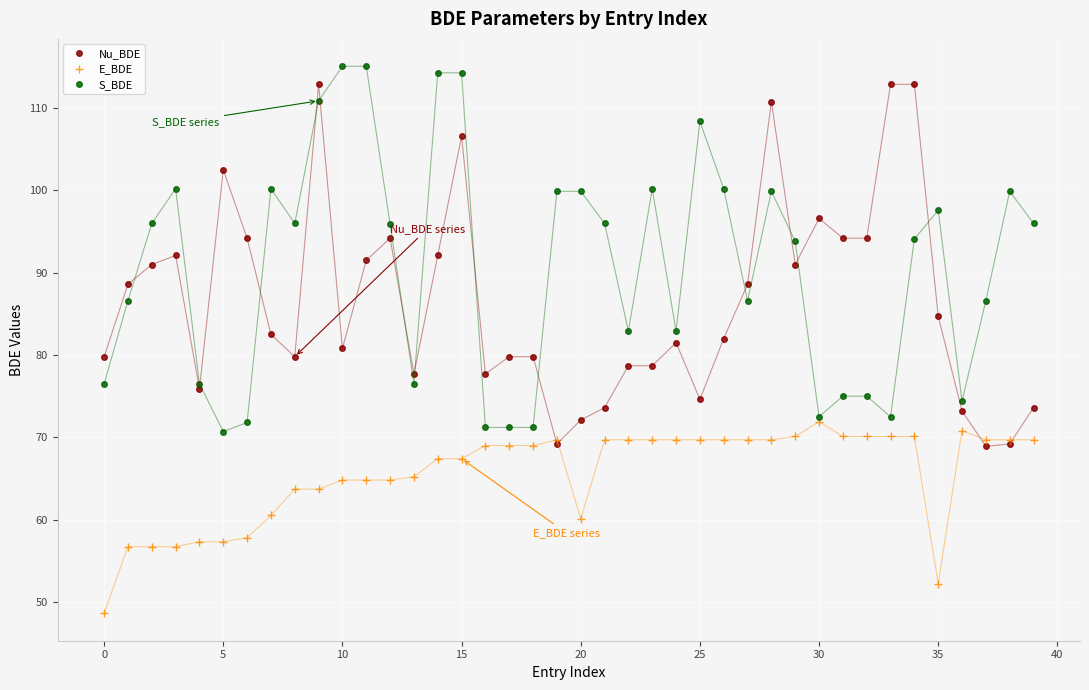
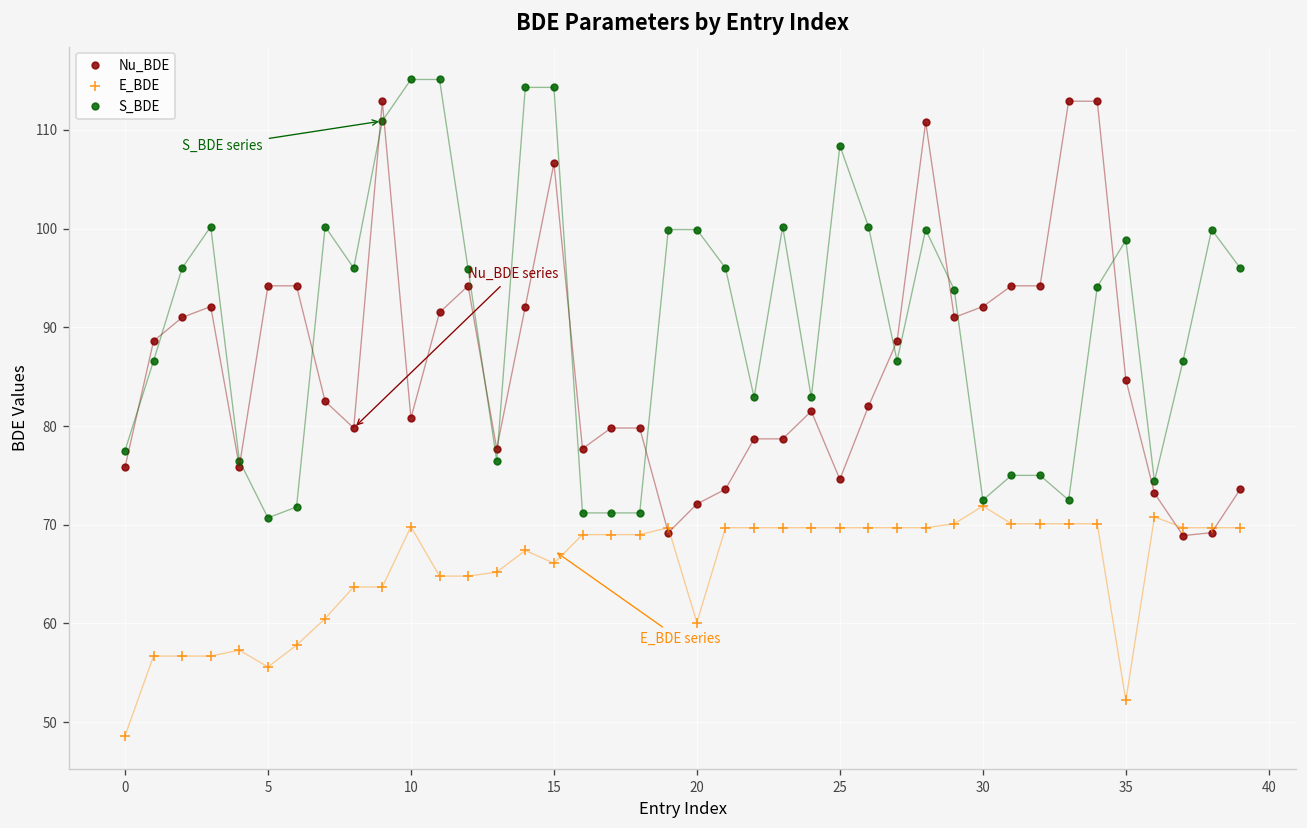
  {
    "Nu_BDE": {
-     "0": 80,
-     "5": 103,
+     "0": 76,
+     "5": 94,
      "10": 81,
      "15": 107,
      "20": 72,
      "25": 75,
-     "30": 97,
+     "30": 92,
      "35": 85
    },
    "E_BDE": {
      "0": 49,
-     "5": 57,
-     "10": 65,
-     "15": 67,
+     "5": 56,
+     "10": 70,
+     "15": 66,
      "20": 60,
      "25": 70,
      "30": 72,
      "35": 52
    },
    "S_BDE": {
-     "0": 77,
+     "0": 78,
      "5": 71,
      "10": 115,
      "15": 114,
      "20": 100,
      "25": 108,
      "30": 73,
-     "35": 98
+     "35": 99
    }
  }
